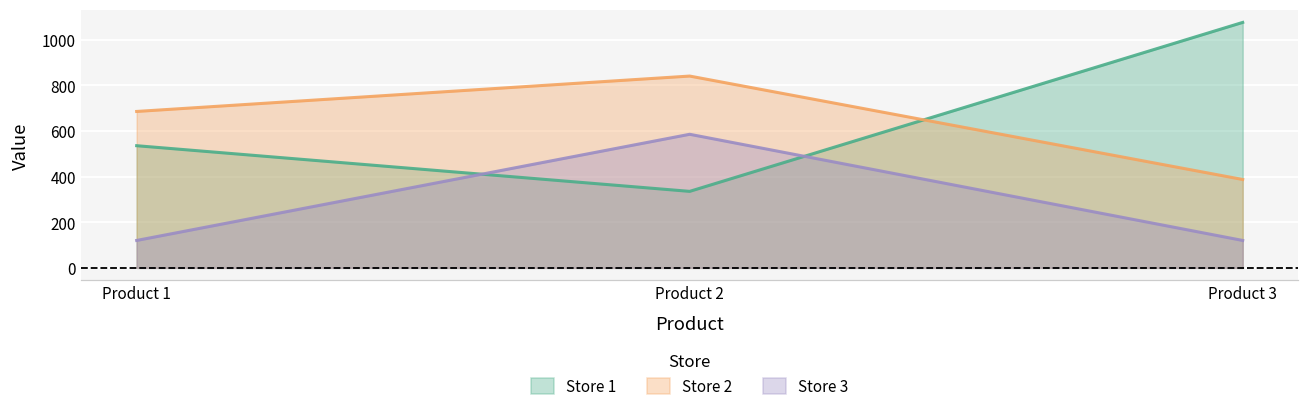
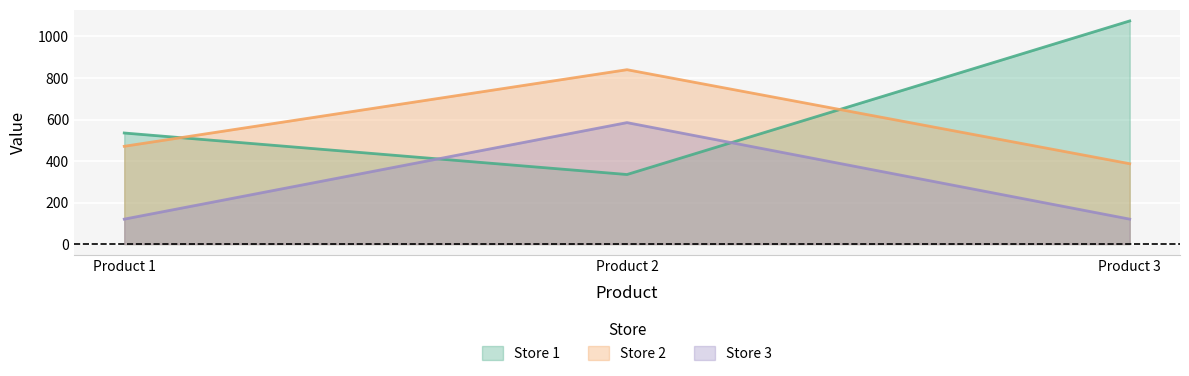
  {
    "Store 2": {
-     "Product 1": 690,
+     "Product 1": 470,
      "Product 2": 840,
      "Product 3": 390
    }
  }
